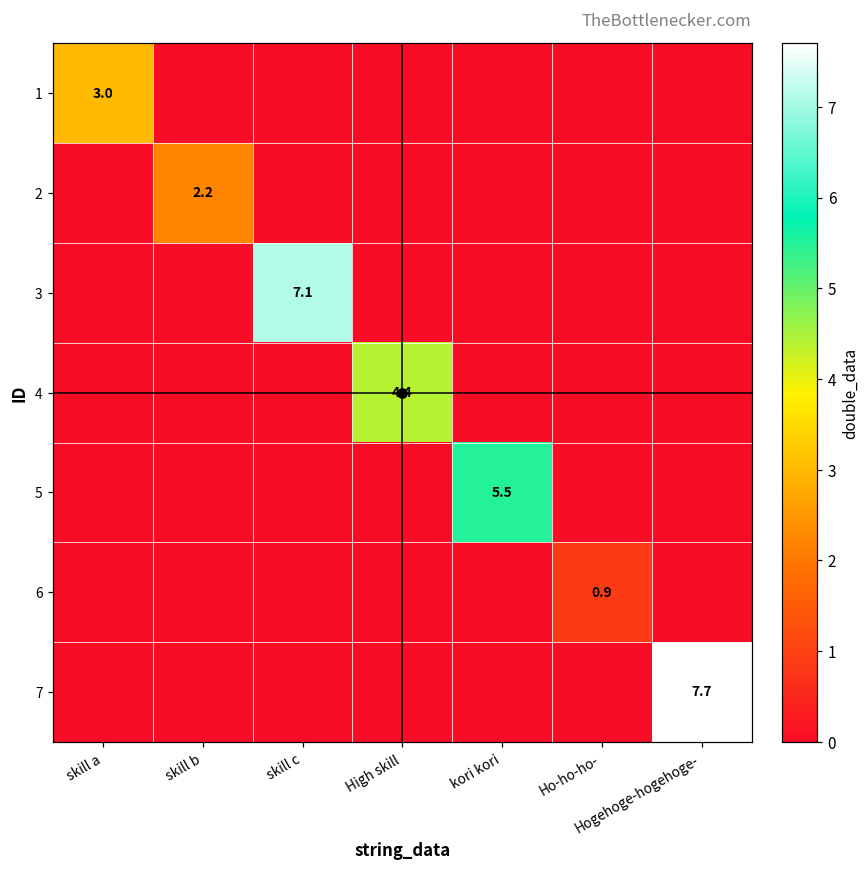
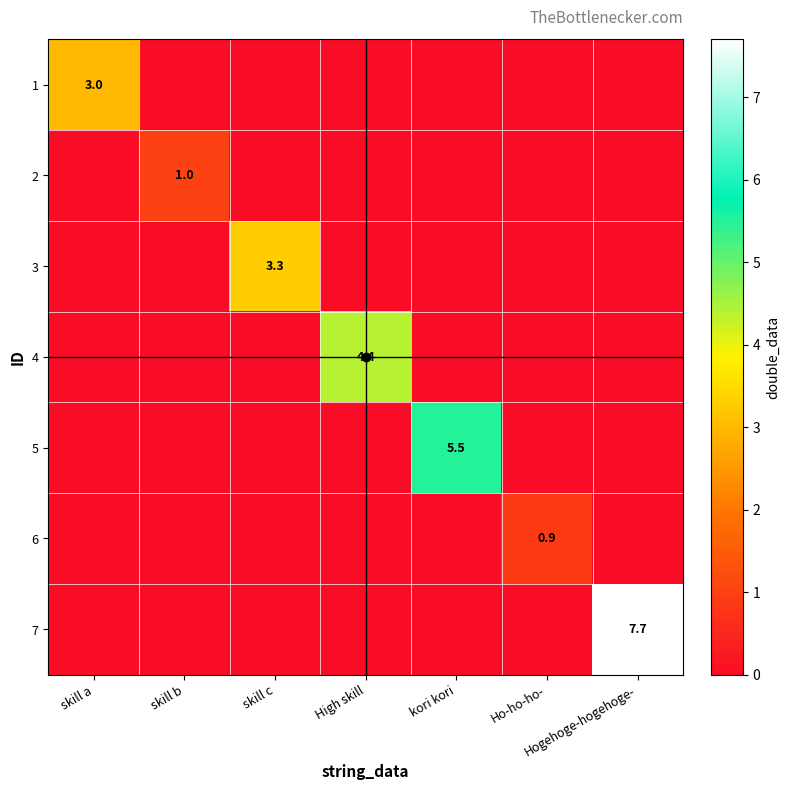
  {
    "1": {
      "skill a": 3.0
    },
    "2": {
-     "skill b": 2.2
+     "skill b": 1.0
    },
    "3": {
-     "skill c": 7.1
+     "skill c": 3.3
    },
    "5": {
      "kori kori": 5.5
    },
    "6": {
      "Ho-ho-ho-": 0.9
    },
    "7": {
      "Hogehoge-hogehoge-": 7.7
    }
  }
